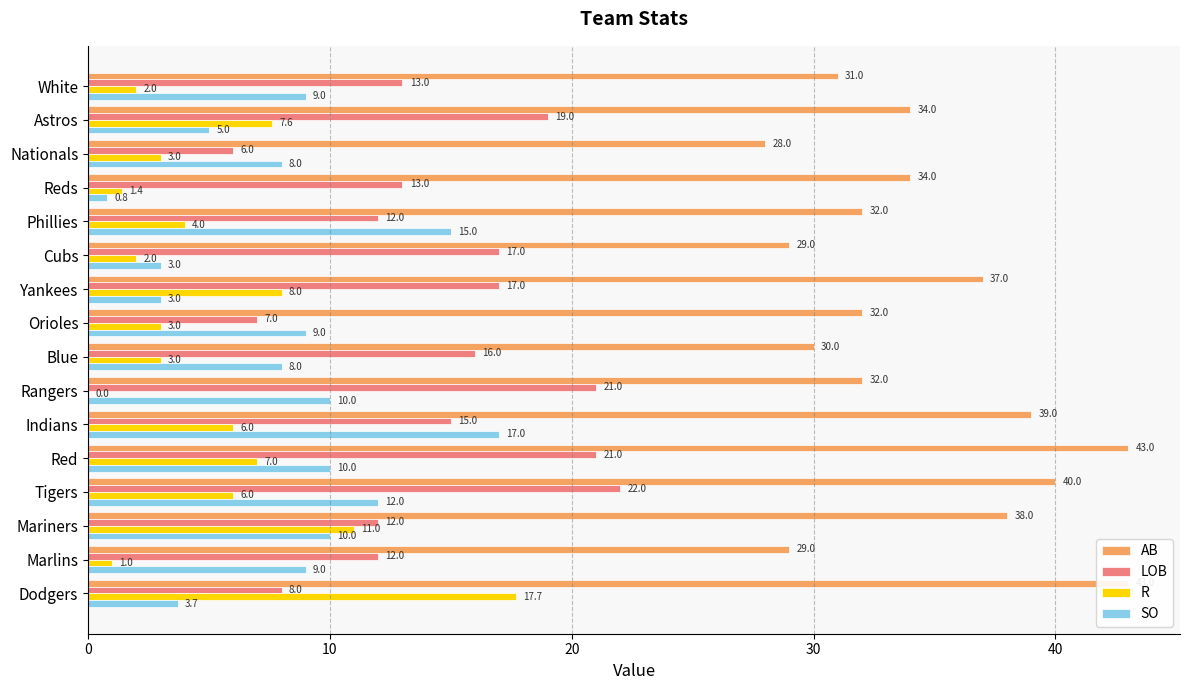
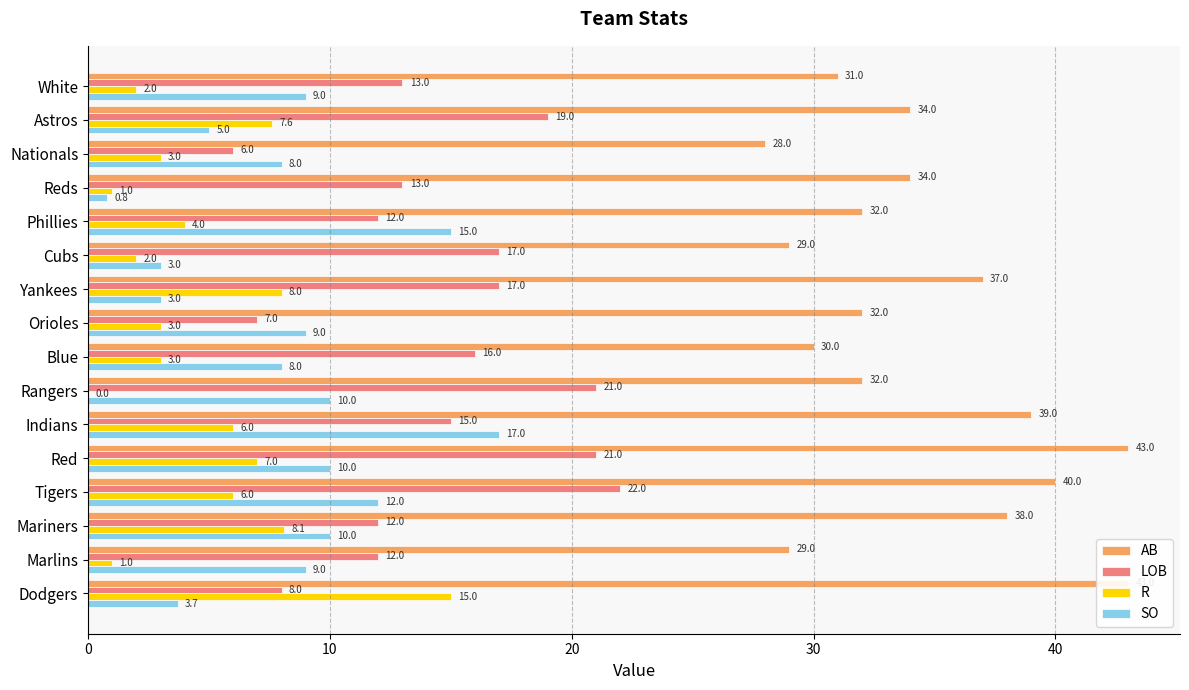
  {
    "R": {
      "White": 2.0,
      "Astros": 7.6,
      "Nationals": 3.0,
-     "Reds": 1.4,
+     "Reds": 1.0,
      "Phillies": 4.0,
      "Cubs": 2.0,
      "Yankees": 8.0,
      "Orioles": 3.0,
      "Blue": 3.0,
      "Rangers": 0.0,
      "Indians": 6.0,
      "Red": 7.0,
      "Tigers": 6.0,
-     "Mariners": 11.0,
+     "Mariners": 8.1,
      "Marlins": 1.0,
-     "Dodgers": 17.7
+     "Dodgers": 15.0
    },
    "SO": {
      "White": 9.0,
      "Astros": 5.0,
      "Nationals": 8.0,
      "Phillies": 15.0,
      "Cubs": 3.0,
      "Yankees": 3.0,
      "Orioles": 9.0,
      "Blue": 8.0,
      "Rangers": 10.0,
      "Indians": 17.0,
      "Red": 10.0,
      "Tigers": 12.0,
      "Mariners": 10.0,
      "Marlins": 9.0,
      "Dodgers": 3.7
    }
  }
